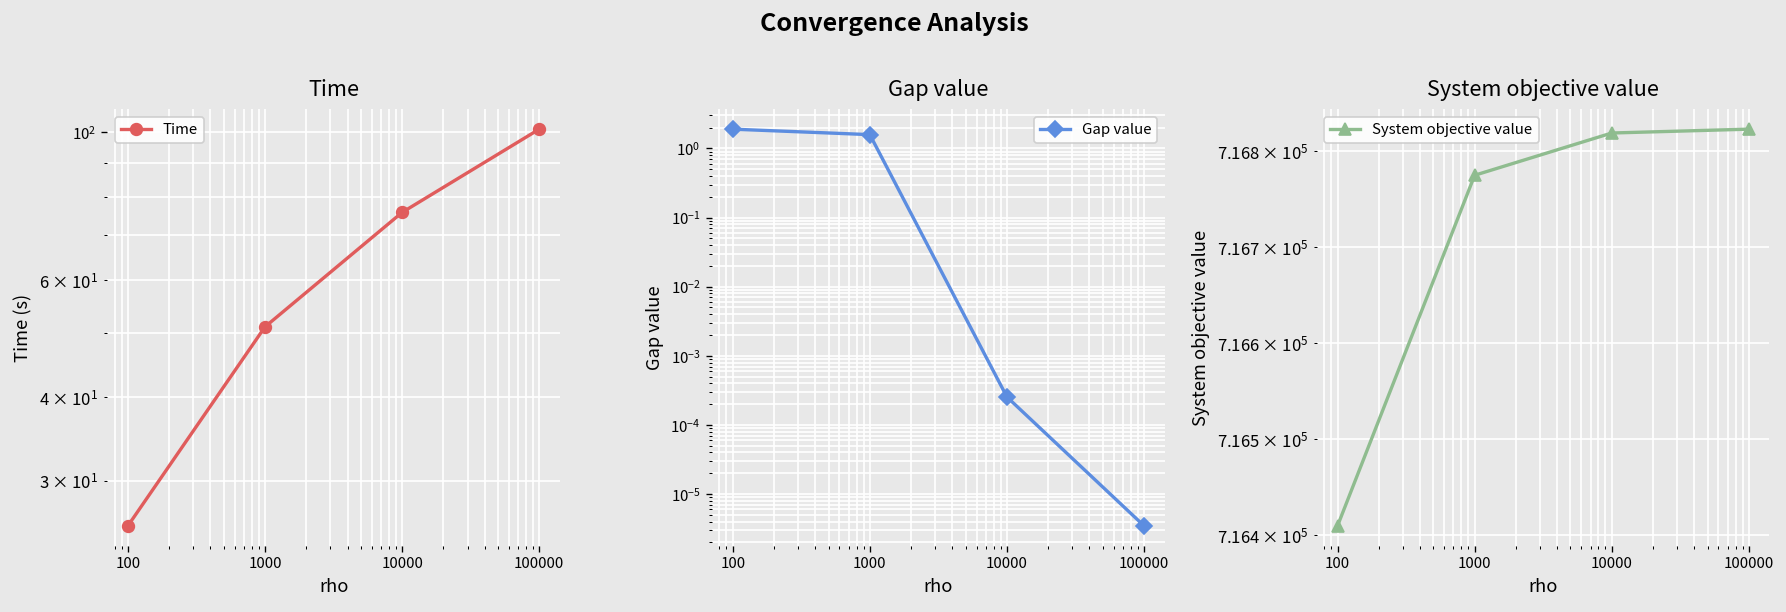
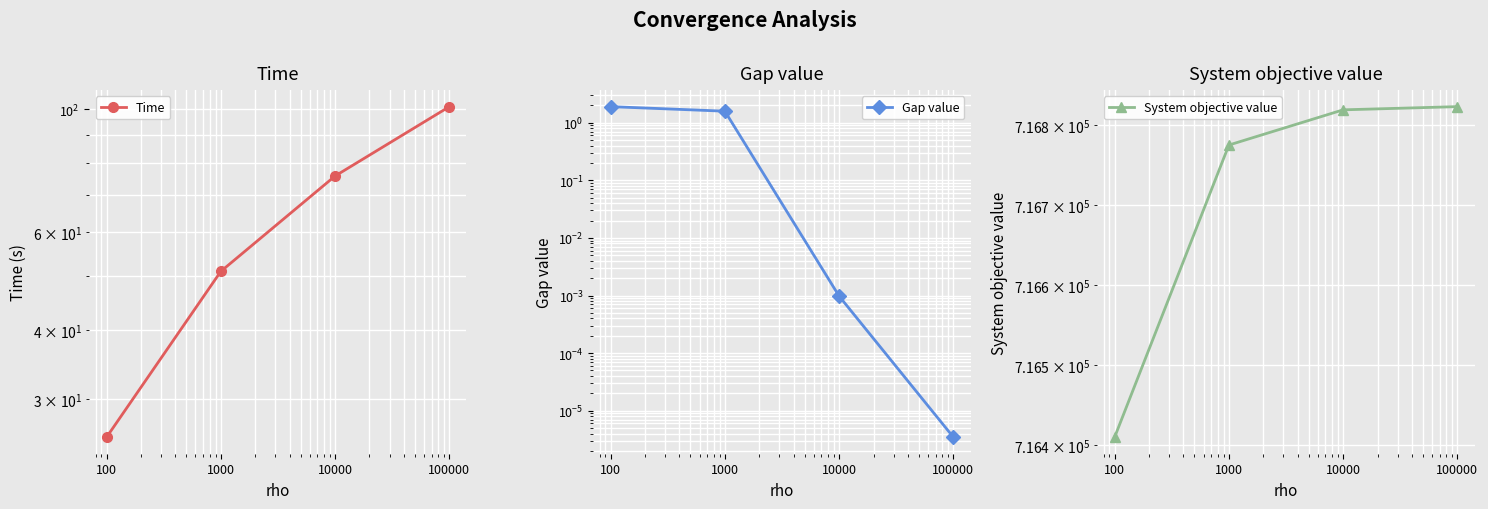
  {
    "Gap value": {
      "100": 1.9,
      "1000": 1.6,
-     "10000": 0.0003,
+     "10000": 0.0010,
      "100000": 0.000003
    }
  }
